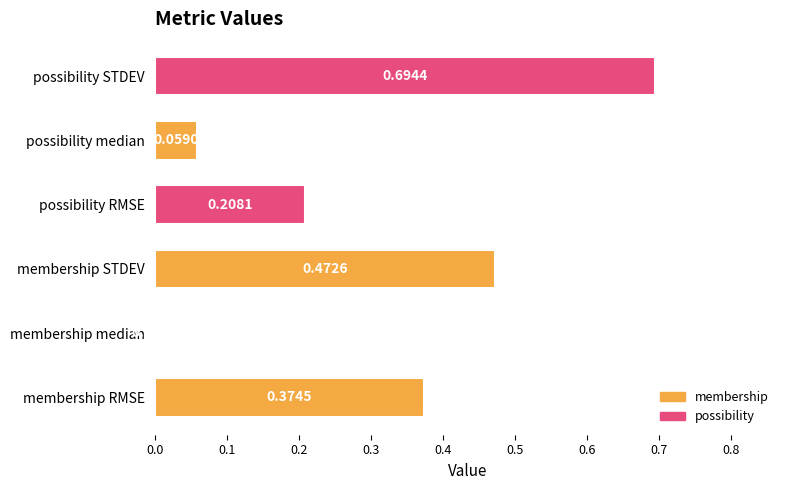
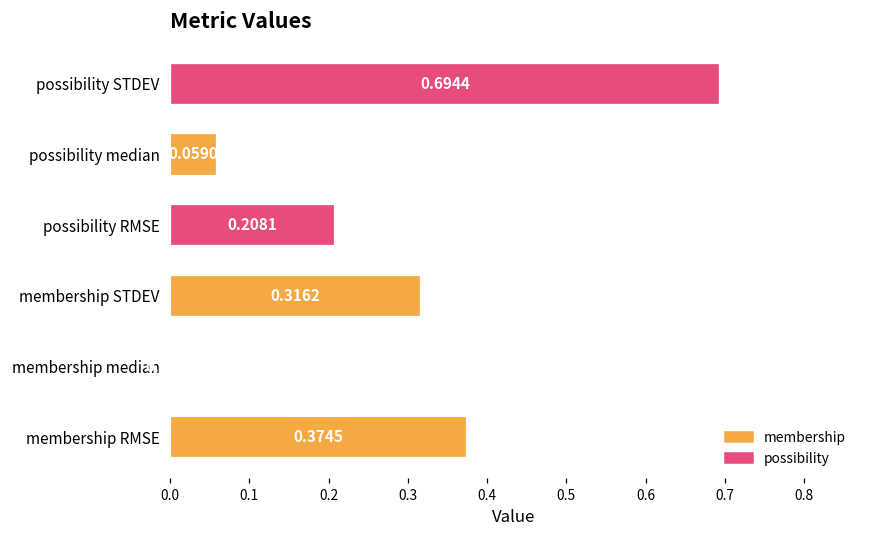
  {
    "possibility STDEV": 0.6944,
    "possibility median": 0.0590,
    "possibility RMSE": 0.2081,
-   "membership STDEV": 0.4726,
+   "membership STDEV": 0.3162,
    "membership RMSE": 0.3745
  }
